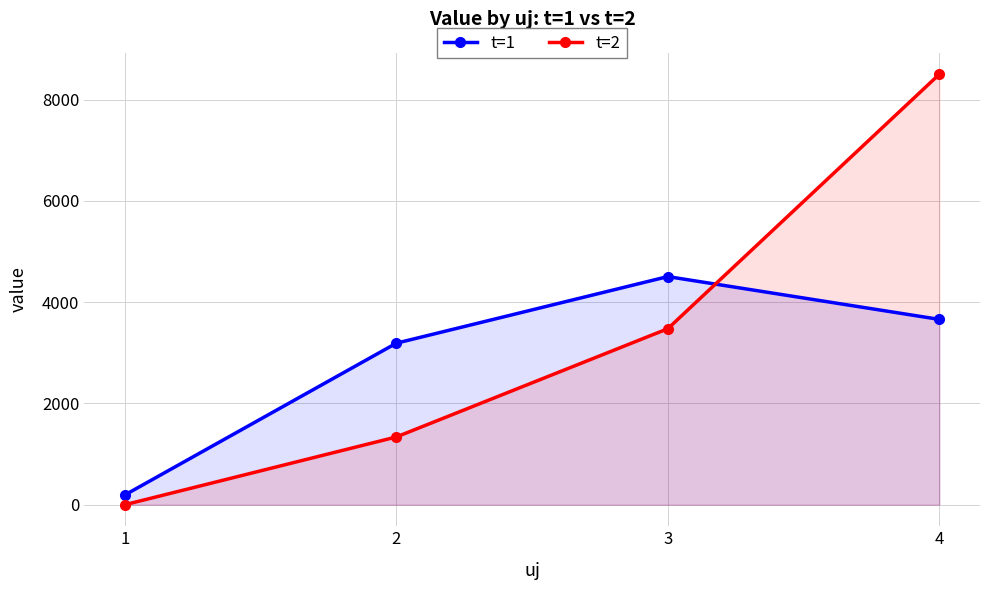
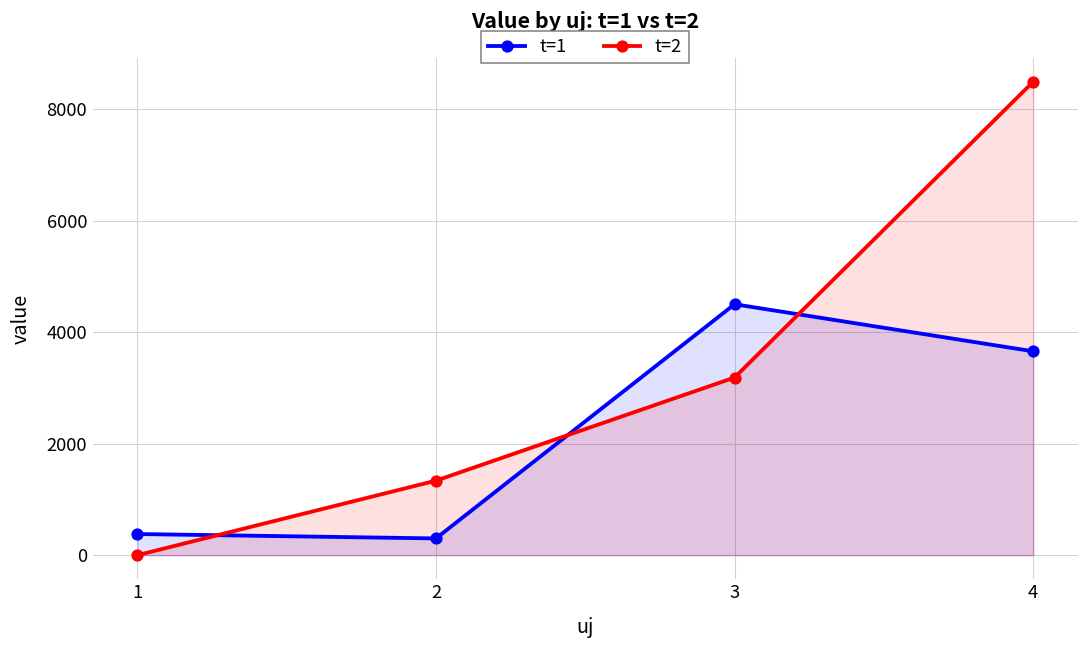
  {
    "t=1": {
-     "1": 200,
-     "2": 3200,
+     "1": 400,
+     "2": 300,
      "3": 4500,
      "4": 3700
    },
    "t=2": {
      "1": 0,
      "2": 1300,
-     "3": 3500,
+     "3": 3200,
      "4": 8500
    }
  }
